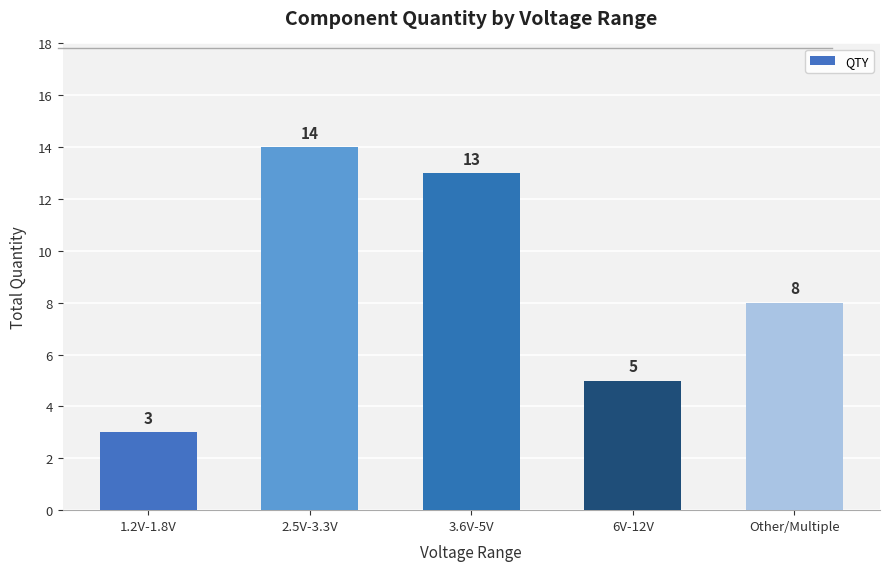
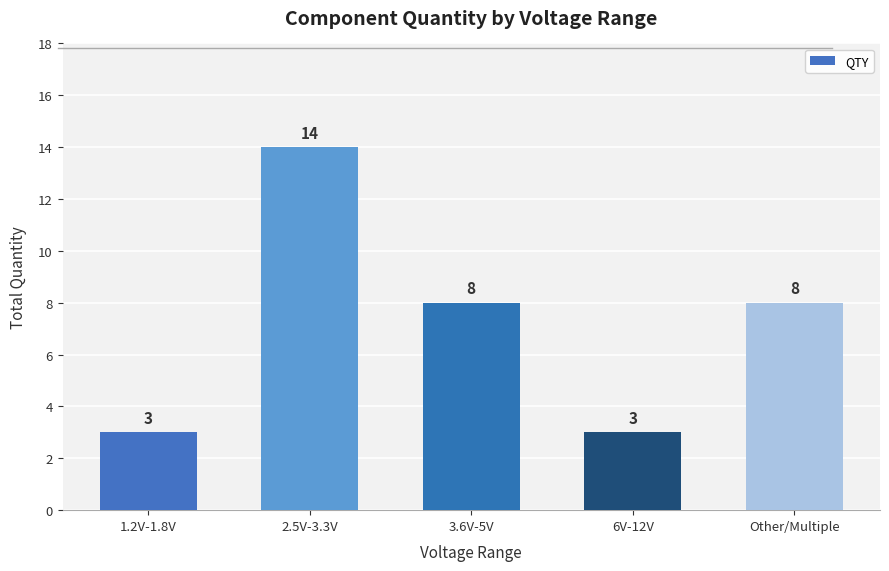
  {
    "1.2V-1.8V": 3,
    "2.5V-3.3V": 14,
-   "3.6V-5V": 13,
-   "6V-12V": 5,
+   "3.6V-5V": 8,
+   "6V-12V": 3,
    "Other/Multiple": 8
  }
